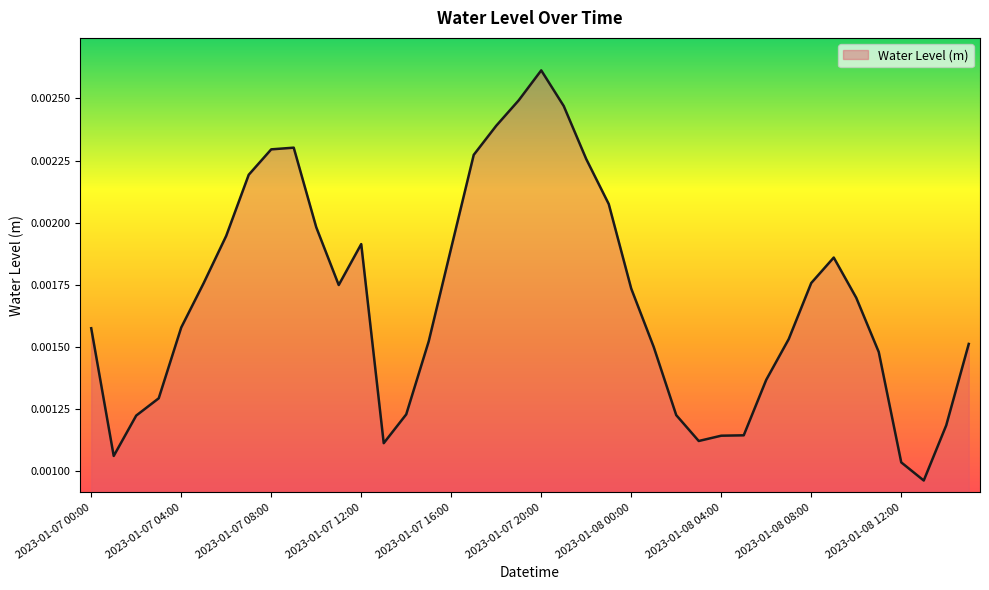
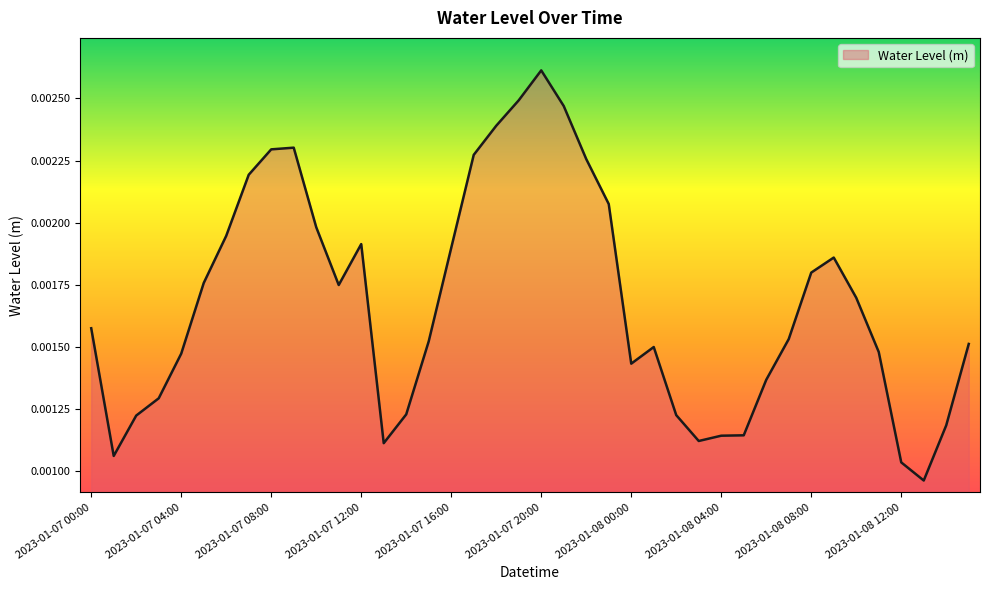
  {
    "2023-01-07 00:00": 0.00158,
-   "2023-01-07 04:00": 0.00158,
+   "2023-01-07 04:00": 0.00147,
    "2023-01-07 08:00": 0.00229,
    "2023-01-07 12:00": 0.00191,
    "2023-01-07 16:00": 0.00190,
    "2023-01-07 20:00": 0.00261,
-   "2023-01-08 00:00": 0.00173,
+   "2023-01-08 00:00": 0.00143,
    "2023-01-08 04:00": 0.00114,
-   "2023-01-08 08:00": 0.00176,
+   "2023-01-08 08:00": 0.00180,
    "2023-01-08 12:00": 0.00104
  }
